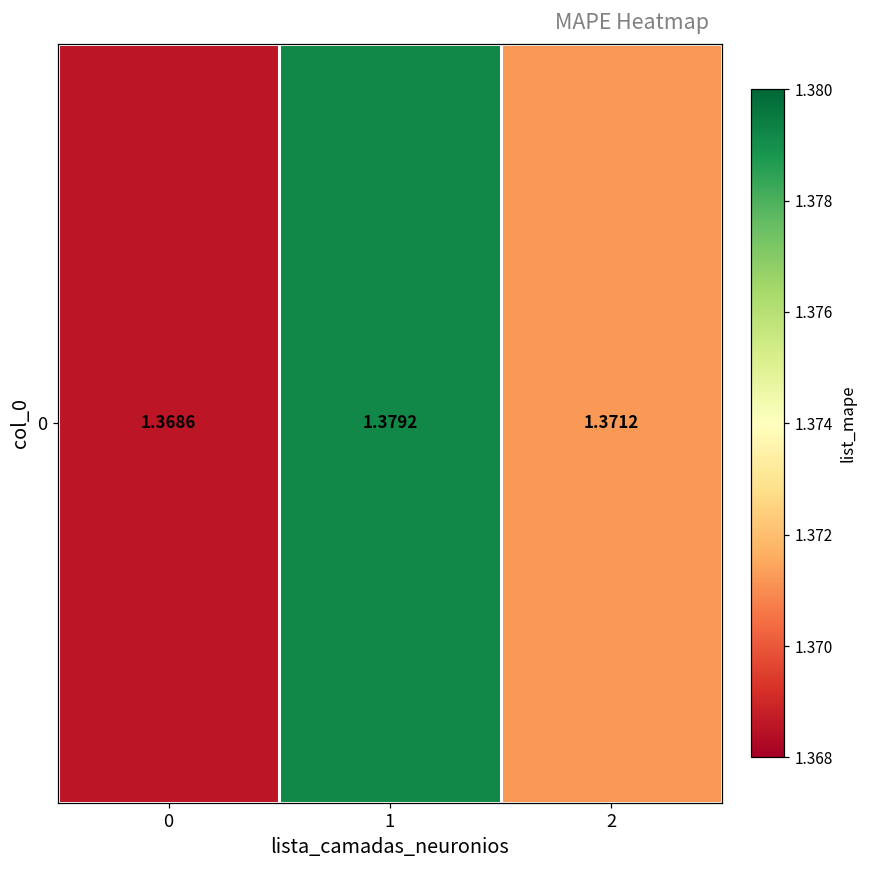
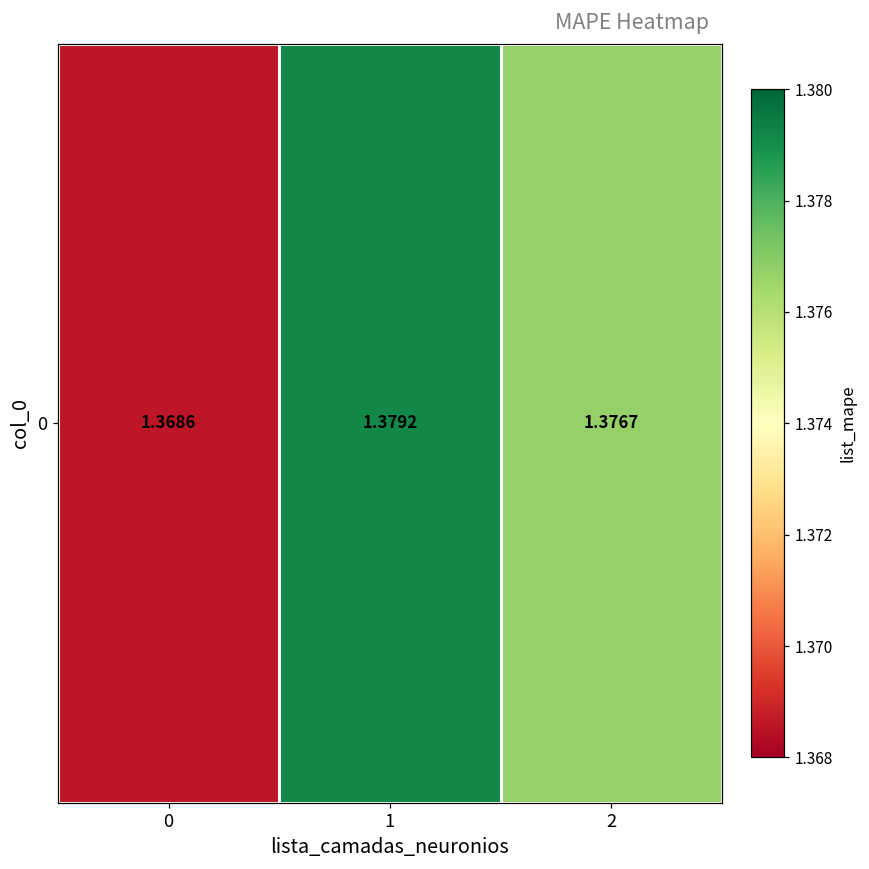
  {
    "0": {
      "0": 1.3686,
      "1": 1.3792,
-     "2": 1.3712
+     "2": 1.3767
    }
  }
